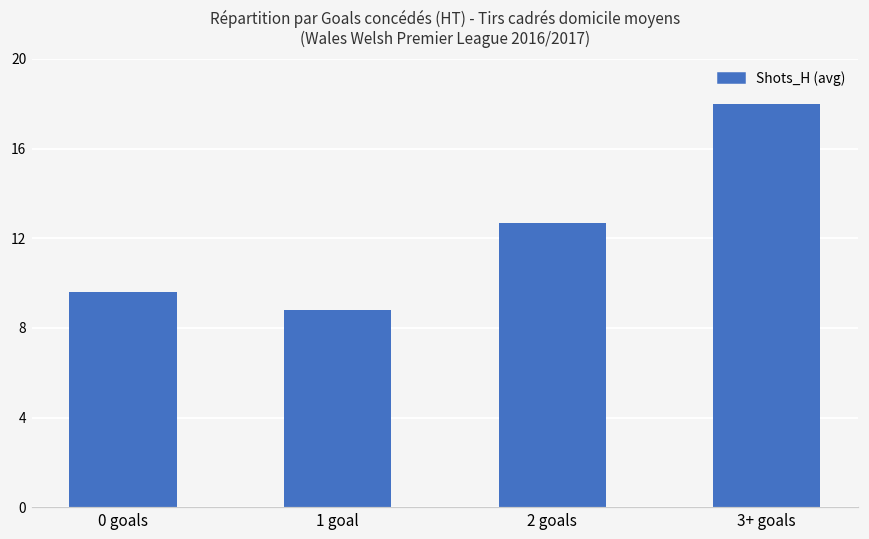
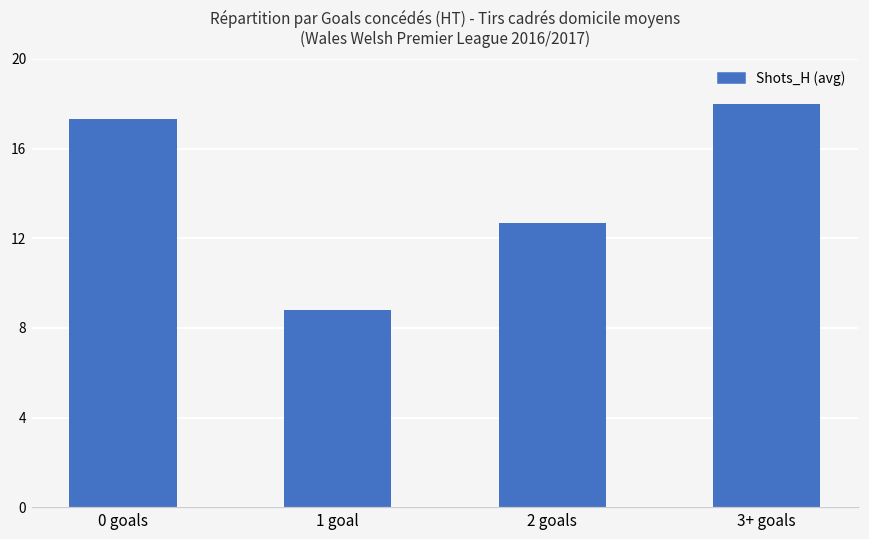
  {
-   "0 goals": 9.6,
+   "0 goals": 17.3,
    "1 goal": 8.8,
    "2 goals": 12.7,
    "3+ goals": 18.0
  }
